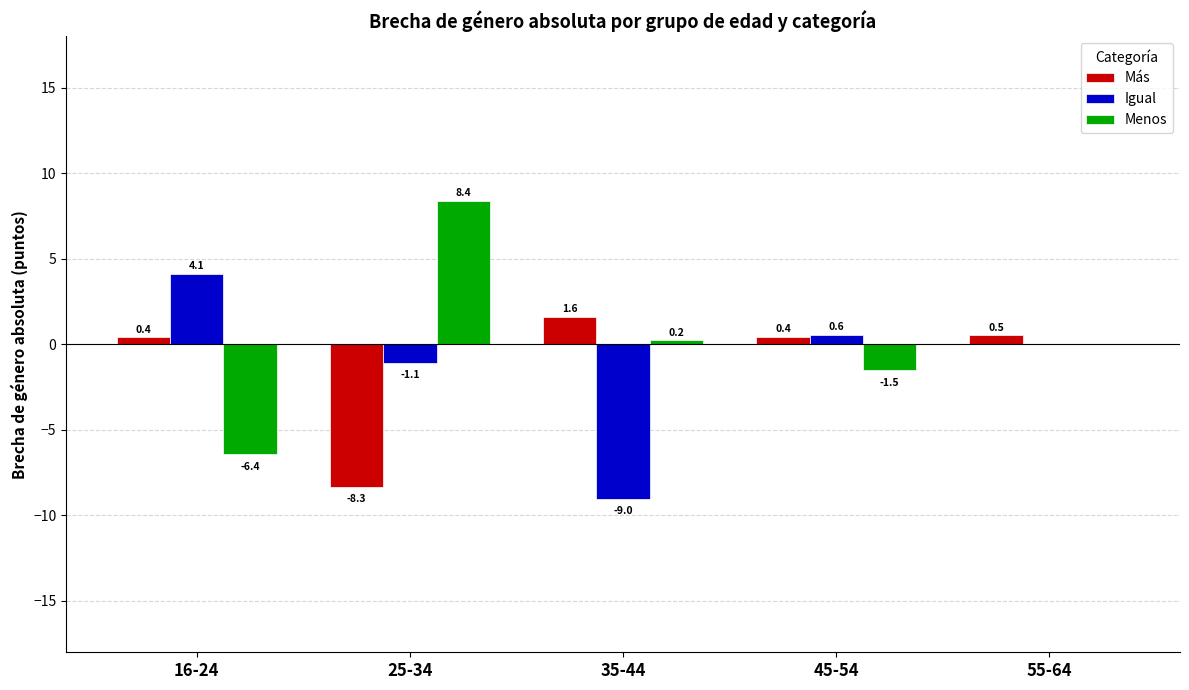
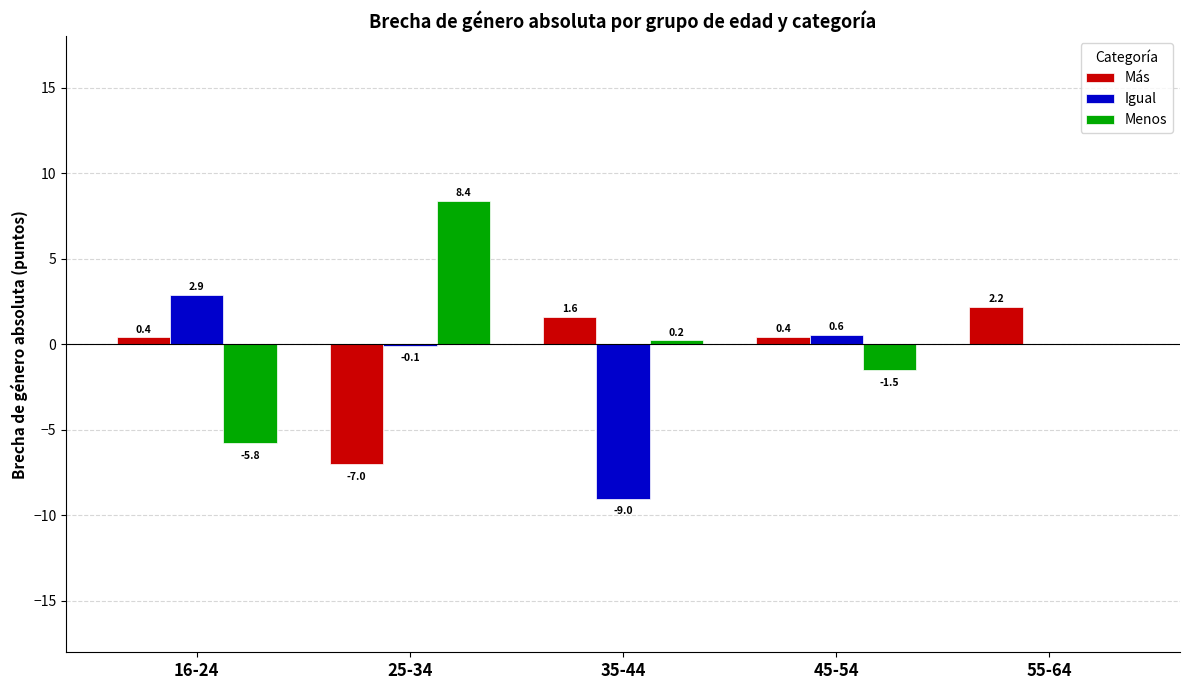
  {
    "Más": {
      "16-24": 0.4,
-     "25-34": -8.3,
+     "25-34": -7.0,
      "35-44": 1.6,
      "45-54": 0.4,
-     "55-64": 0.5
+     "55-64": 2.2
    },
    "Igual": {
-     "16-24": 4.1,
-     "25-34": -1.1,
+     "16-24": 2.9,
+     "25-34": -0.1,
      "35-44": -9.0,
      "45-54": 0.6
    },
    "Menos": {
-     "16-24": -6.4,
+     "16-24": -5.8,
      "25-34": 8.4,
      "35-44": 0.2,
      "45-54": -1.5
    }
  }
